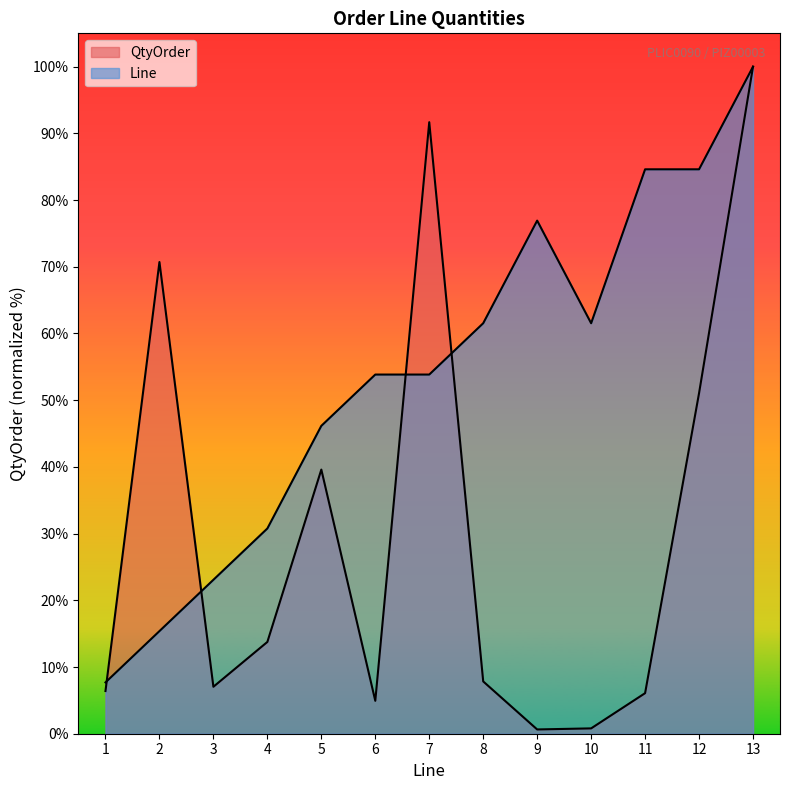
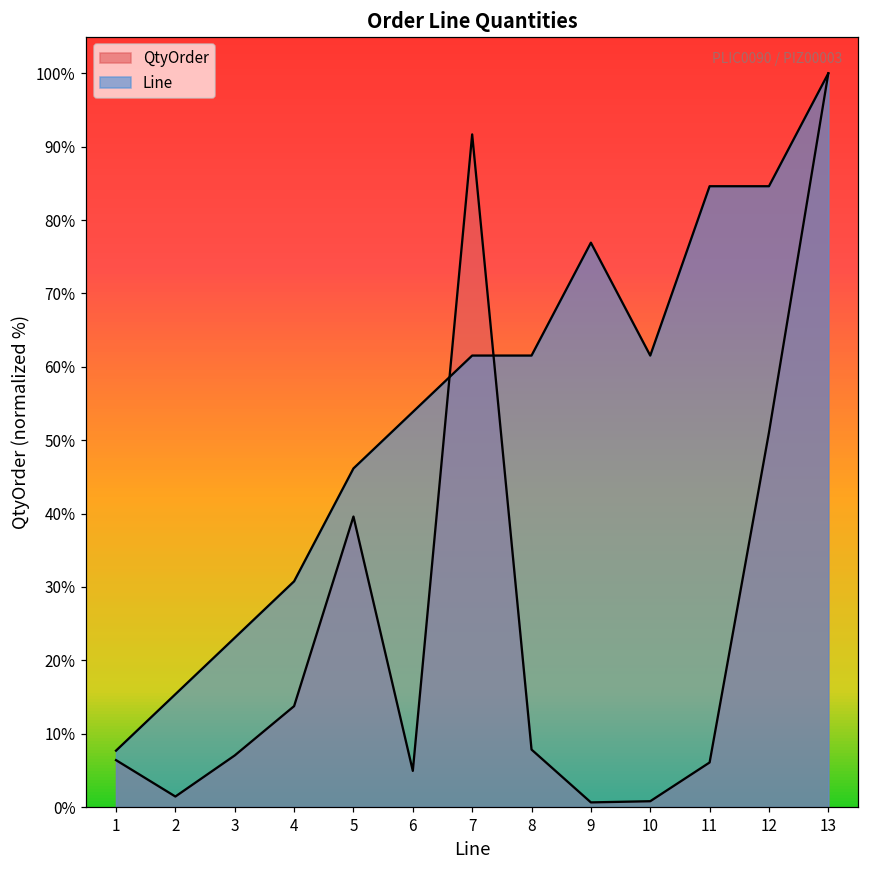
  {
    "QtyOrder": {
      "1": "6%",
-     "2": "71%",
+     "2": "1%",
      "3": "7%",
      "4": "14%",
      "5": "40%",
      "6": "5%",
      "7": "92%",
      "8": "8%",
      "9": "1%",
      "10": "1%",
      "11": "6%",
      "12": "51%"
    },
    "Line": {
      "1": "8%",
      "2": "15%",
      "3": "23%",
      "4": "31%",
      "5": "46%",
      "6": "54%",
-     "7": "54%",
+     "7": "62%",
      "8": "62%",
      "9": "77%",
      "10": "62%",
      "11": "85%",
      "12": "85%"
    }
  }
